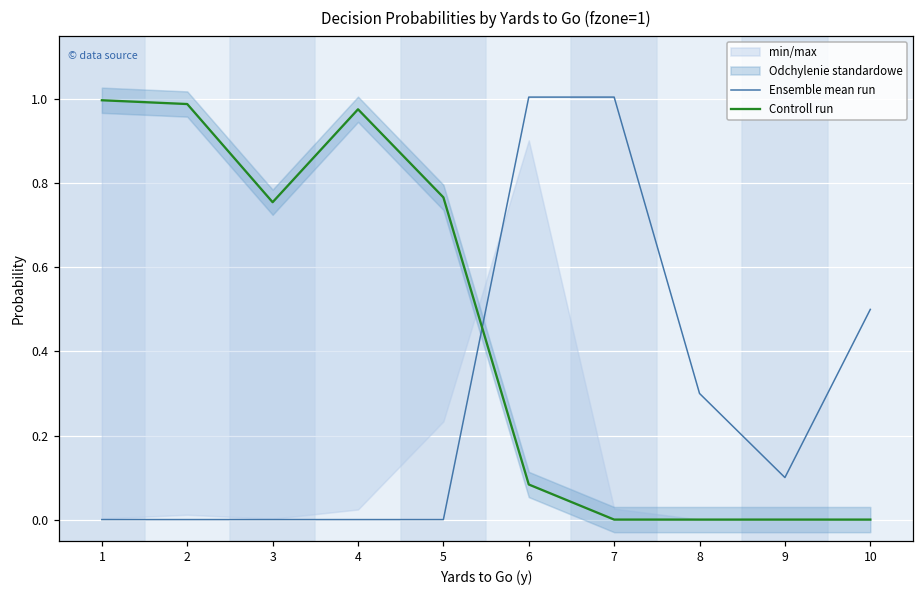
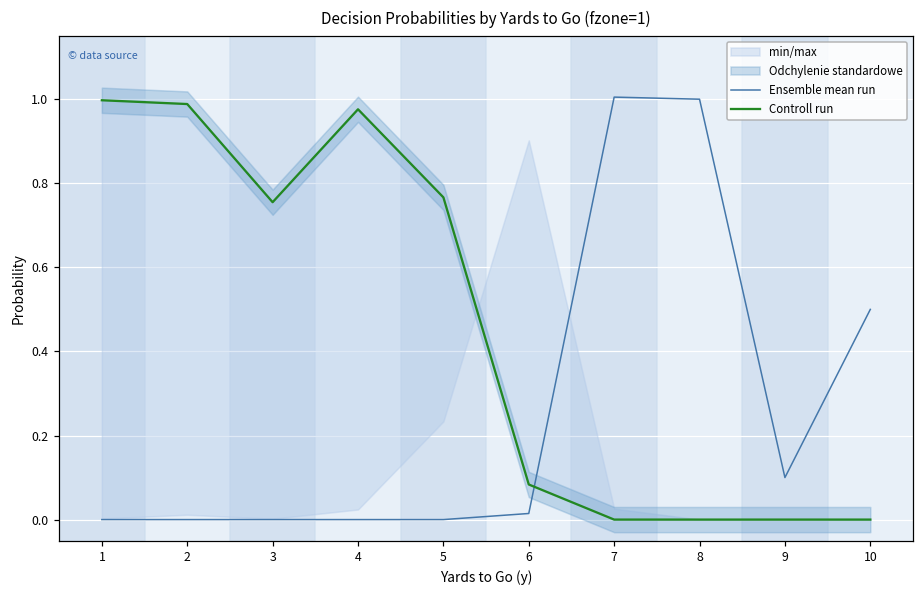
  {
    "Ensemble mean run": {
      "1": 0.00,
      "2": 0.00,
      "3": 0.00,
      "4": 0.00,
      "5": 0.00,
-     "6": 1.01,
+     "6": 0.01,
      "7": 1.01,
-     "8": 0.3,
+     "8": 1.0,
      "9": 0.10,
      "10": 0.50
    },
    "Controll run": {
      "6": 0.08,
      "7": 0.00
    }
  }
